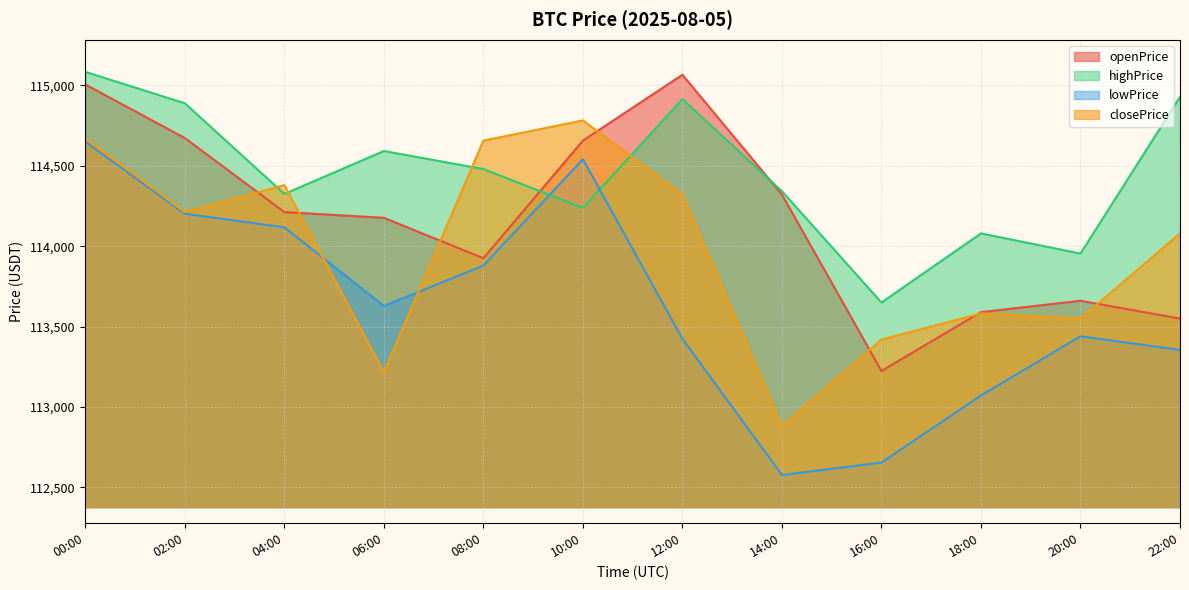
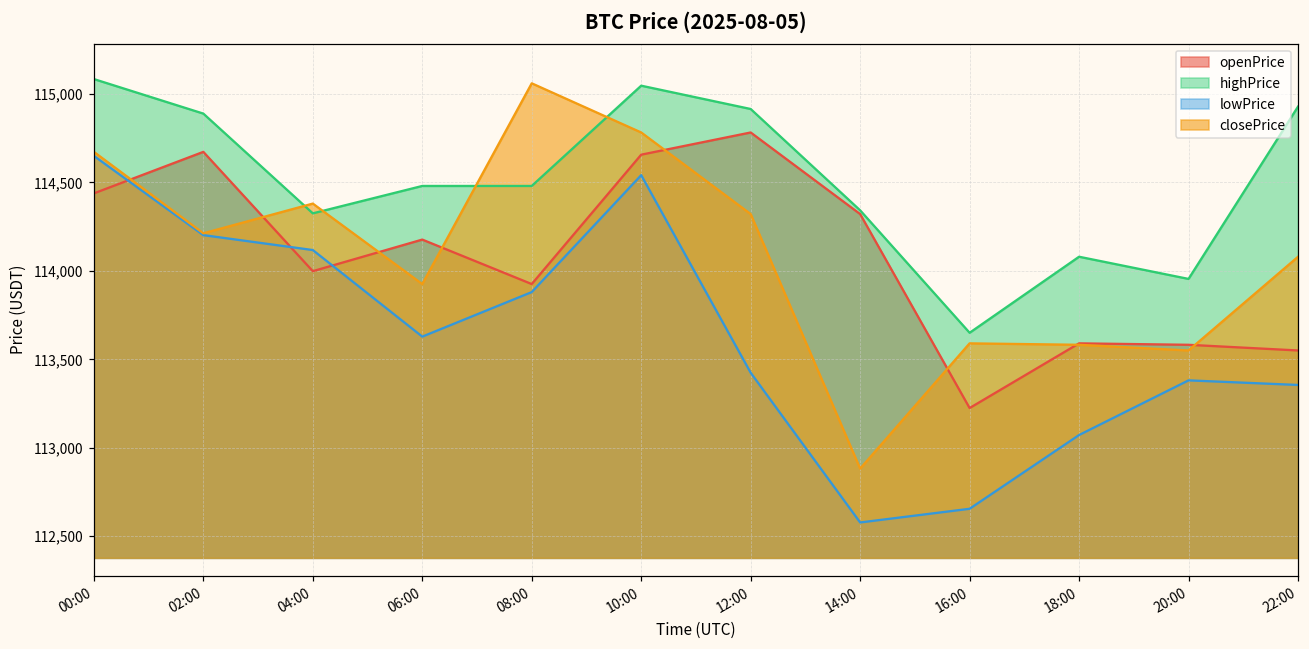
  {
    "openPrice": {
-     "00:00": "115,010",
+     "00:00": "114,440",
      "02:00": "114,670",
-     "04:00": "114,210",
+     "04:00": "114,000",
      "06:00": "114,180",
      "08:00": "113,930",
      "10:00": "114,660",
-     "12:00": "115,070",
+     "12:00": "114,780",
      "14:00": "114,320",
      "16:00": "113,220",
-     "20:00": "113,660",
+     "20:00": "113,580",
      "22:00": "113,550"
    },
    "highPrice": {
      "00:00": "115,080",
      "02:00": "114,890",
      "04:00": "114,330",
-     "06:00": "114,590",
+     "06:00": "114,480",
      "08:00": "114,480",
-     "10:00": "114,240",
+     "10:00": "115,050",
      "12:00": "114,920",
      "14:00": "114,340",
      "16:00": "113,650",
      "18:00": "114,080",
      "20:00": "113,950",
      "22:00": "114,930"
    },
    "lowPrice": {
      "00:00": "114,650",
      "04:00": "114,120",
      "06:00": "113,630",
      "08:00": "113,880",
      "10:00": "114,540",
      "12:00": "113,420",
      "14:00": "112,580",
      "16:00": "112,660",
      "18:00": "113,070",
-     "20:00": "113,440",
+     "20:00": "113,380",
      "22:00": "113,360"
    },
    "closePrice": {
      "00:00": "114,670",
      "04:00": "114,380",
-     "06:00": "113,220",
-     "08:00": "114,660",
+     "06:00": "113,930",
+     "08:00": "115,060",
      "10:00": "114,780",
      "12:00": "114,320",
      "14:00": "112,880",
-     "16:00": "113,420",
+     "16:00": "113,590",
      "20:00": "113,550",
      "22:00": "114,080"
    }
  }
